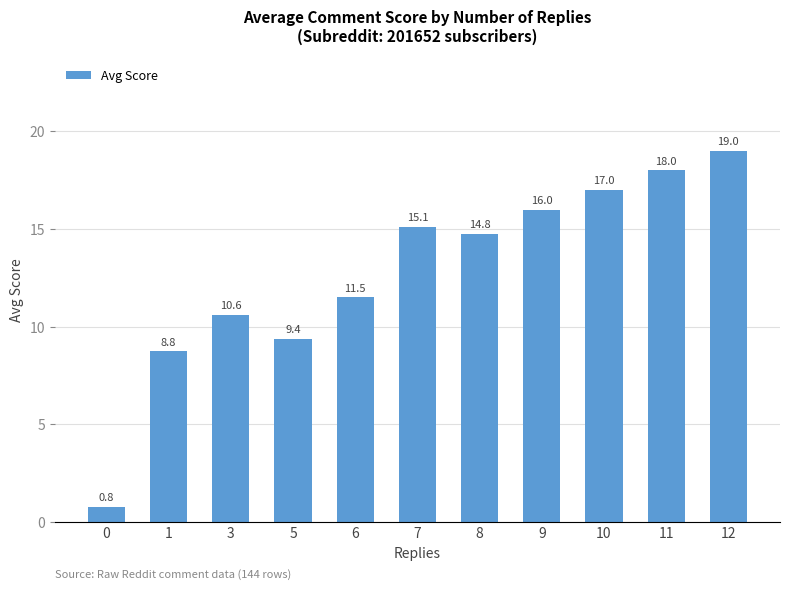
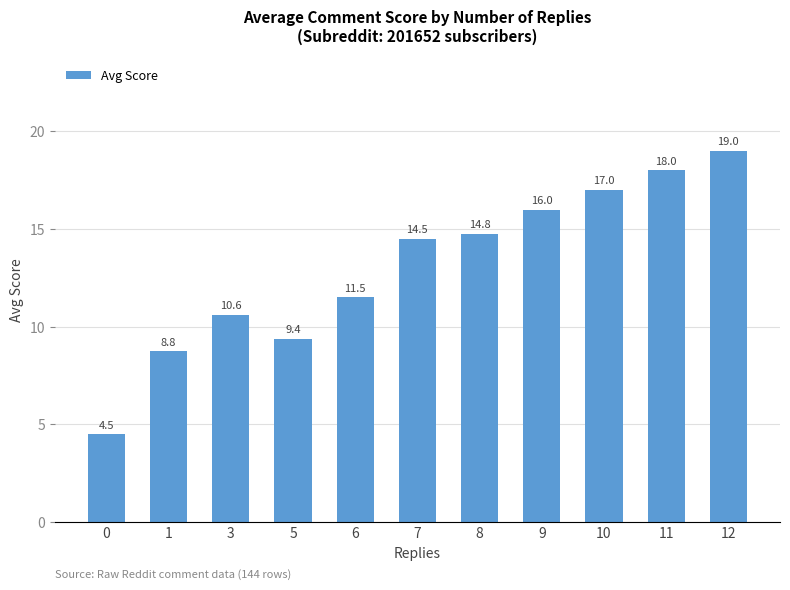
  {
-   "0": 0.8,
+   "0": 4.5,
    "1": 8.8,
    "3": 10.6,
    "5": 9.4,
    "6": 11.5,
-   "7": 15.1,
+   "7": 14.5,
    "8": 14.8,
    "9": 16.0,
    "10": 17.0,
    "11": 18.0,
    "12": 19.0
  }
